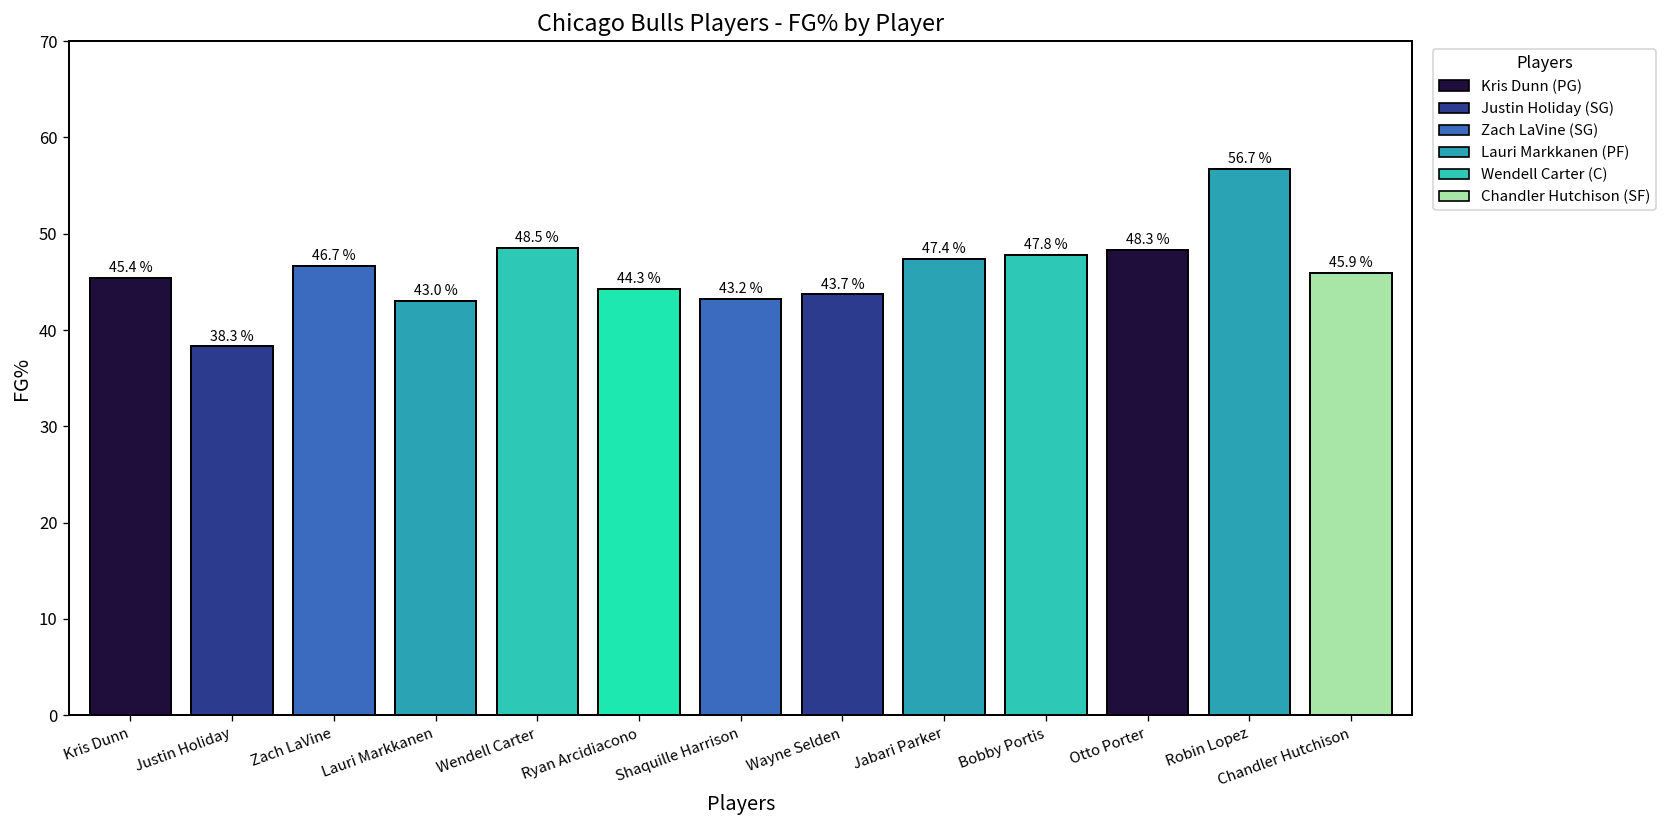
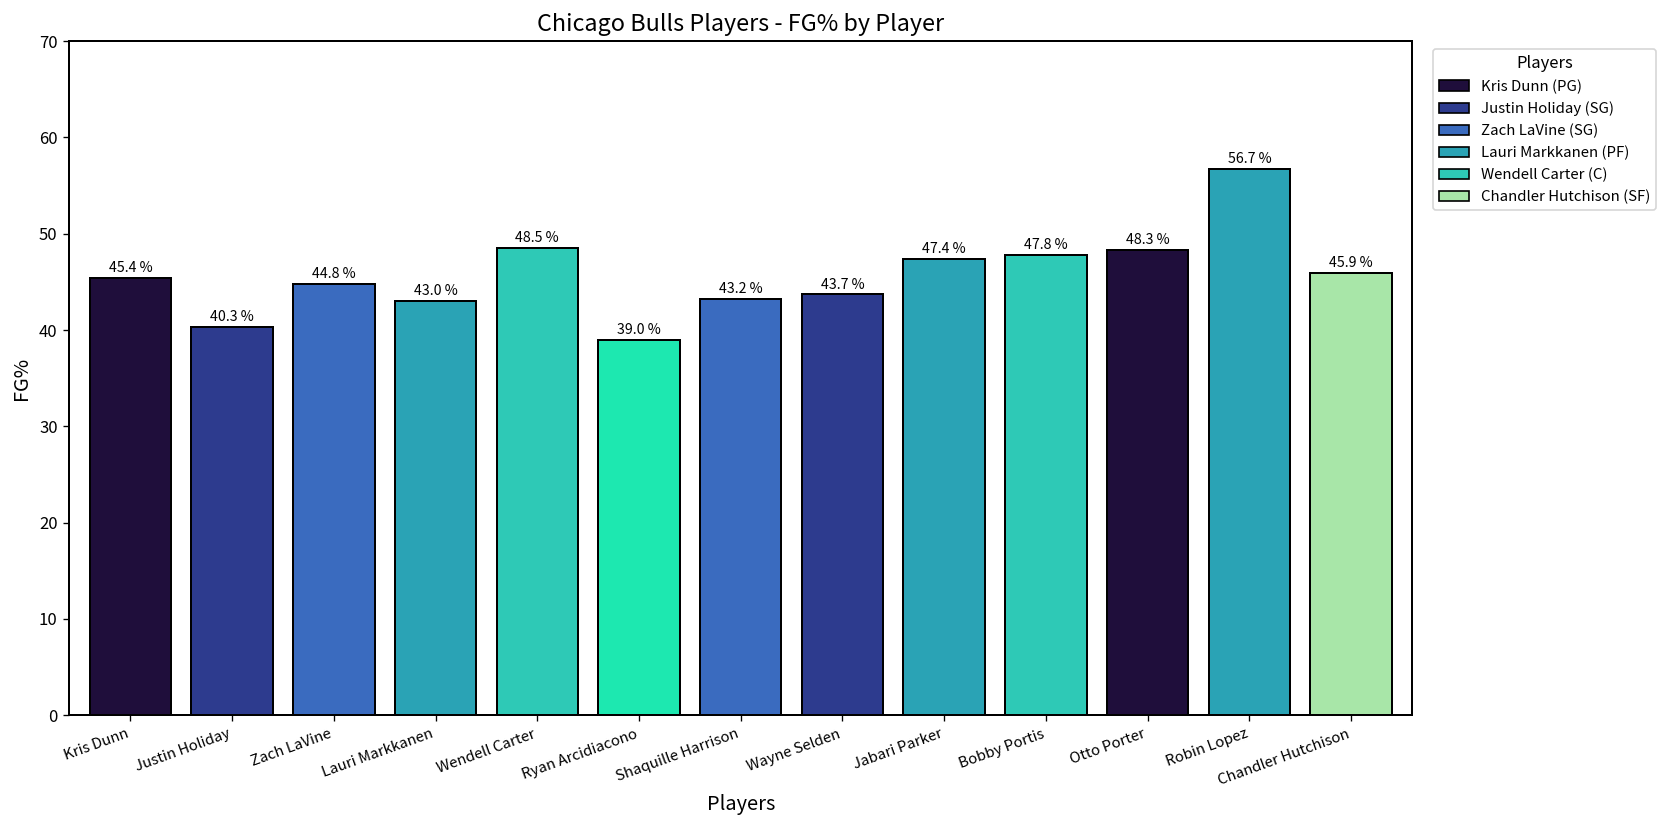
  {
    "Kris Dunn": "45.4 %",
-   "Justin Holiday": "38.3 %",
-   "Zach LaVine": "46.7 %",
+   "Justin Holiday": "40.3 %",
+   "Zach LaVine": "44.8 %",
    "Lauri Markkanen": "43.0 %",
    "Wendell Carter": "48.5 %",
-   "Ryan Arcidiacono": "44.3 %",
+   "Ryan Arcidiacono": "39.0 %",
    "Shaquille Harrison": "43.2 %",
    "Wayne Selden": "43.7 %",
    "Jabari Parker": "47.4 %",
    "Bobby Portis": "47.8 %",
    "Otto Porter": "48.3 %",
    "Robin Lopez": "56.7 %",
    "Chandler Hutchison": "45.9 %"
  }
